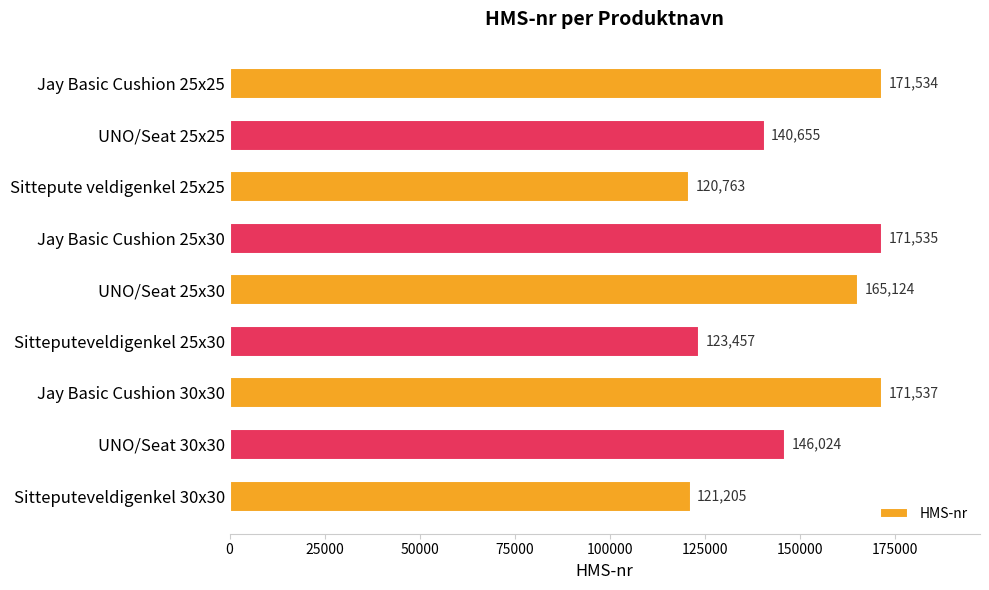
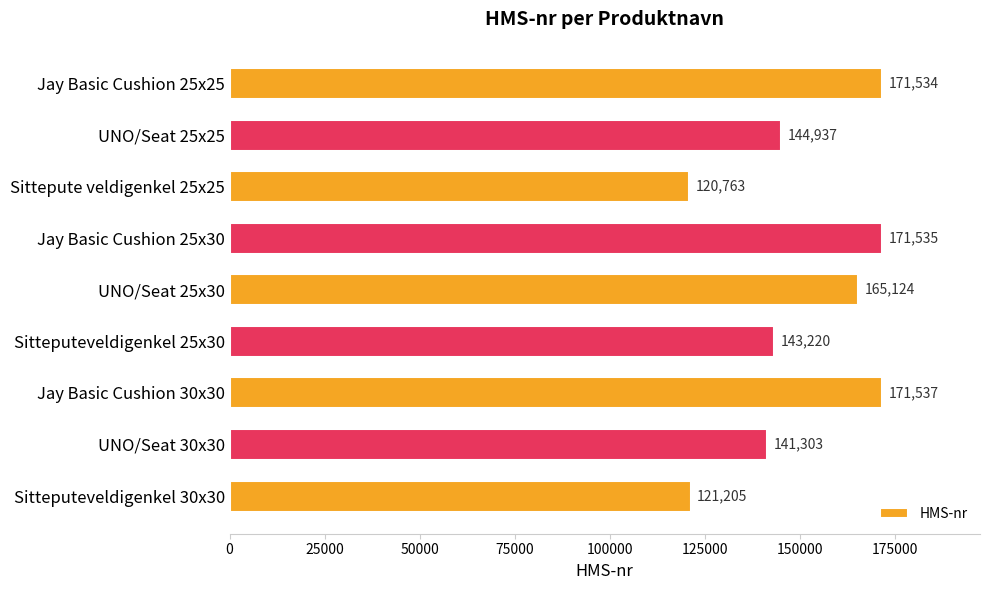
  {
    "Jay Basic Cushion 25x25": "171,534",
-   "UNO/Seat 25x25": "140,655",
+   "UNO/Seat 25x25": "144,937",
    "Sittepute veldigenkel 25x25": "120,763",
    "Jay Basic Cushion 25x30": "171,535",
    "UNO/Seat 25x30": "165,124",
-   "Sitteputeveldigenkel 25x30": "123,457",
+   "Sitteputeveldigenkel 25x30": "143,220",
    "Jay Basic Cushion 30x30": "171,537",
-   "UNO/Seat 30x30": "146,024",
+   "UNO/Seat 30x30": "141,303",
    "Sitteputeveldigenkel 30x30": "121,205"
  }
